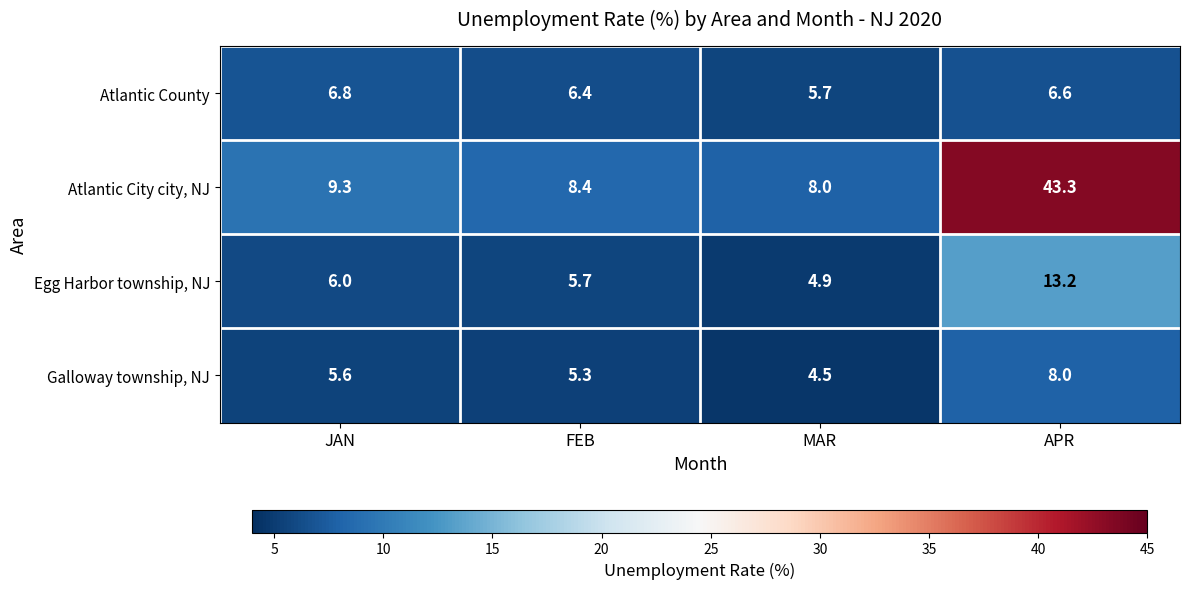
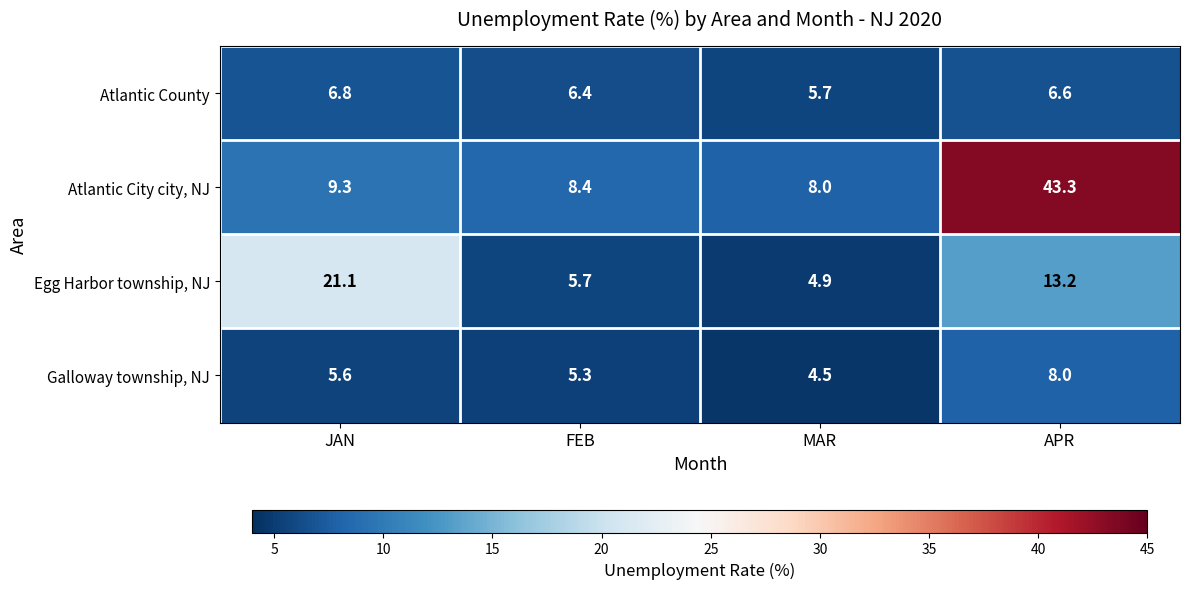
  {
    "Atlantic County": {
      "JAN": 6.8,
      "FEB": 6.4,
      "MAR": 5.7,
      "APR": 6.6
    },
    "Atlantic City city, NJ": {
      "JAN": 9.3,
      "FEB": 8.4,
      "MAR": 8.0,
      "APR": 43.3
    },
    "Egg Harbor township, NJ": {
-     "JAN": 6.0,
+     "JAN": 21.1,
      "FEB": 5.7,
      "MAR": 4.9,
      "APR": 13.2
    },
    "Galloway township, NJ": {
      "JAN": 5.6,
      "FEB": 5.3,
      "MAR": 4.5,
      "APR": 8.0
    }
  }
